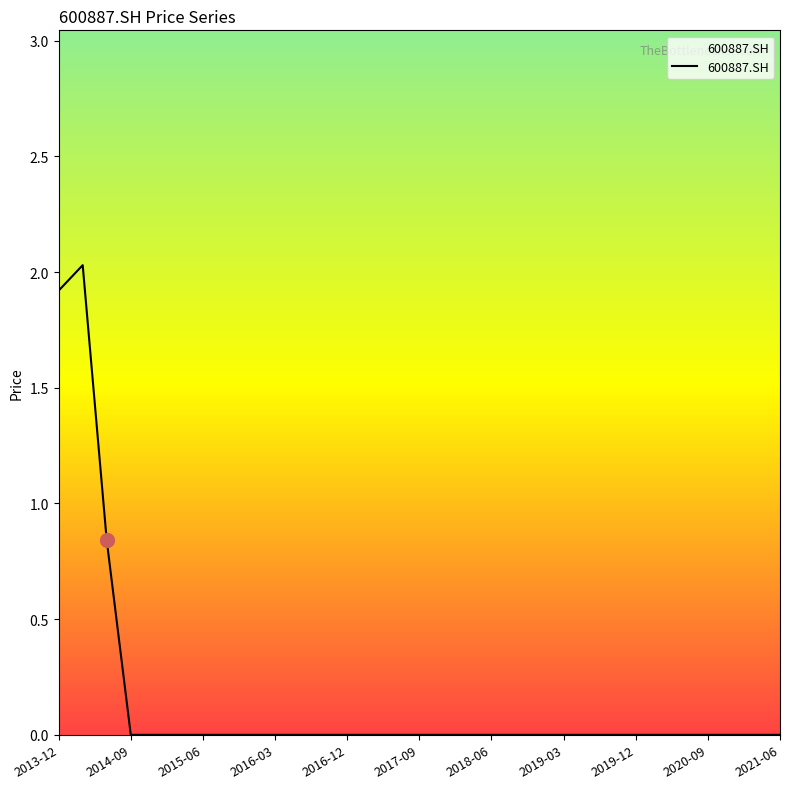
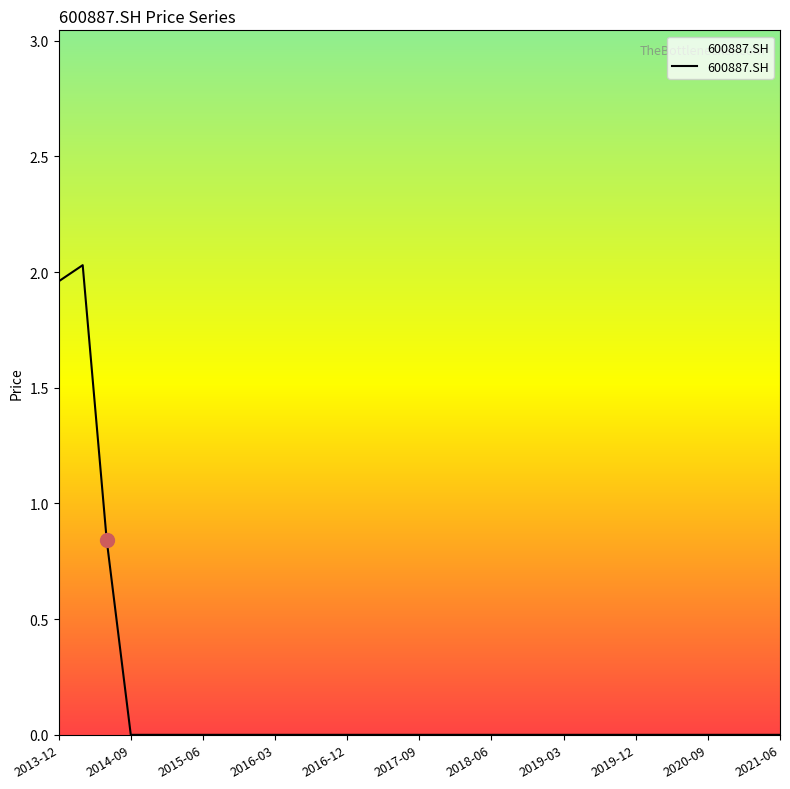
  {
    "600887.SH": {
-     "2013-12": 1.92,
+     "2013-12": 1.96,
      "2014-09": 0.00,
      "2015-06": 0.00,
      "2016-03": 0.00,
      "2016-12": 0.00,
      "2017-09": 0.00,
      "2018-06": 0.00,
      "2019-03": 0.00,
      "2019-12": 0.00,
      "2020-09": 0.00,
      "2021-06": 0.00
    }
  }
